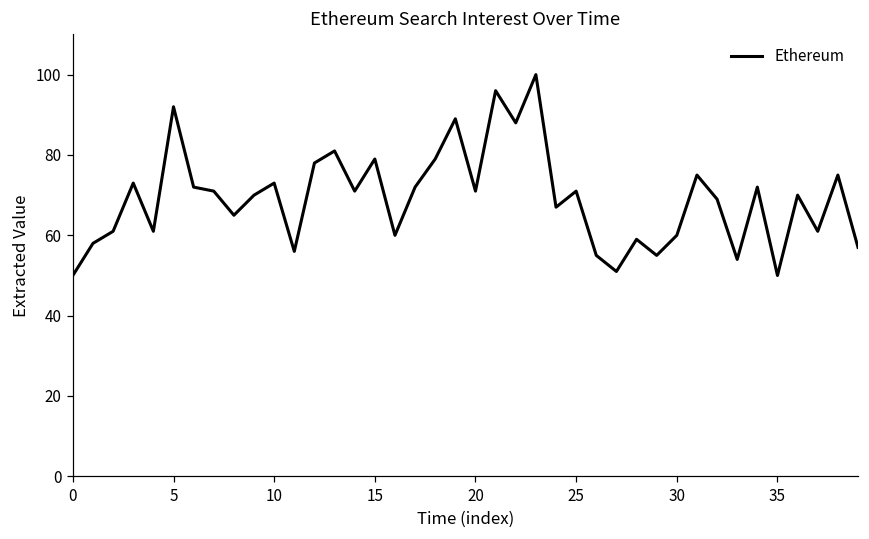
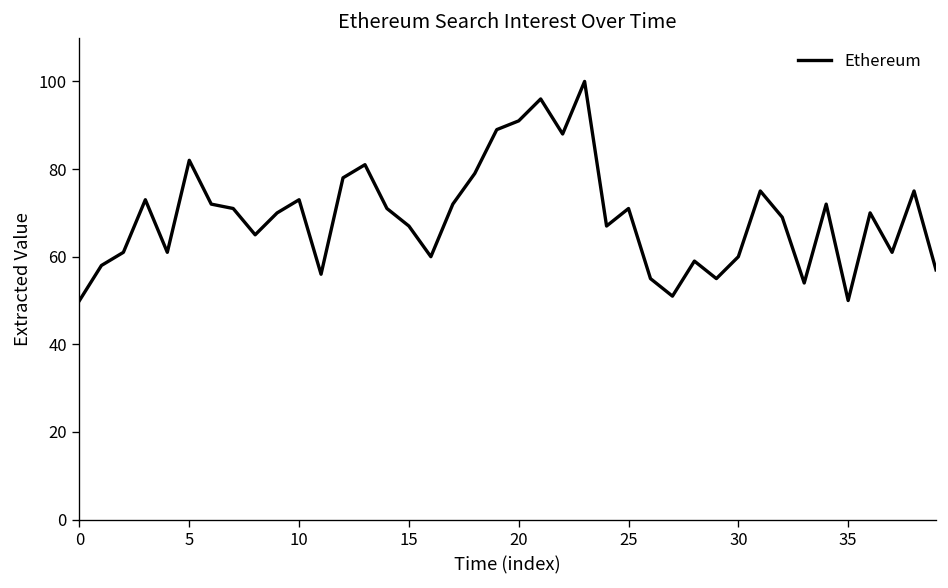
  {
    "0": 50,
-   "5": 92,
+   "5": 82,
    "10": 73,
-   "15": 79,
-   "20": 71,
+   "15": 67,
+   "20": 91,
    "25": 71,
    "30": 60,
    "35": 50
  }
